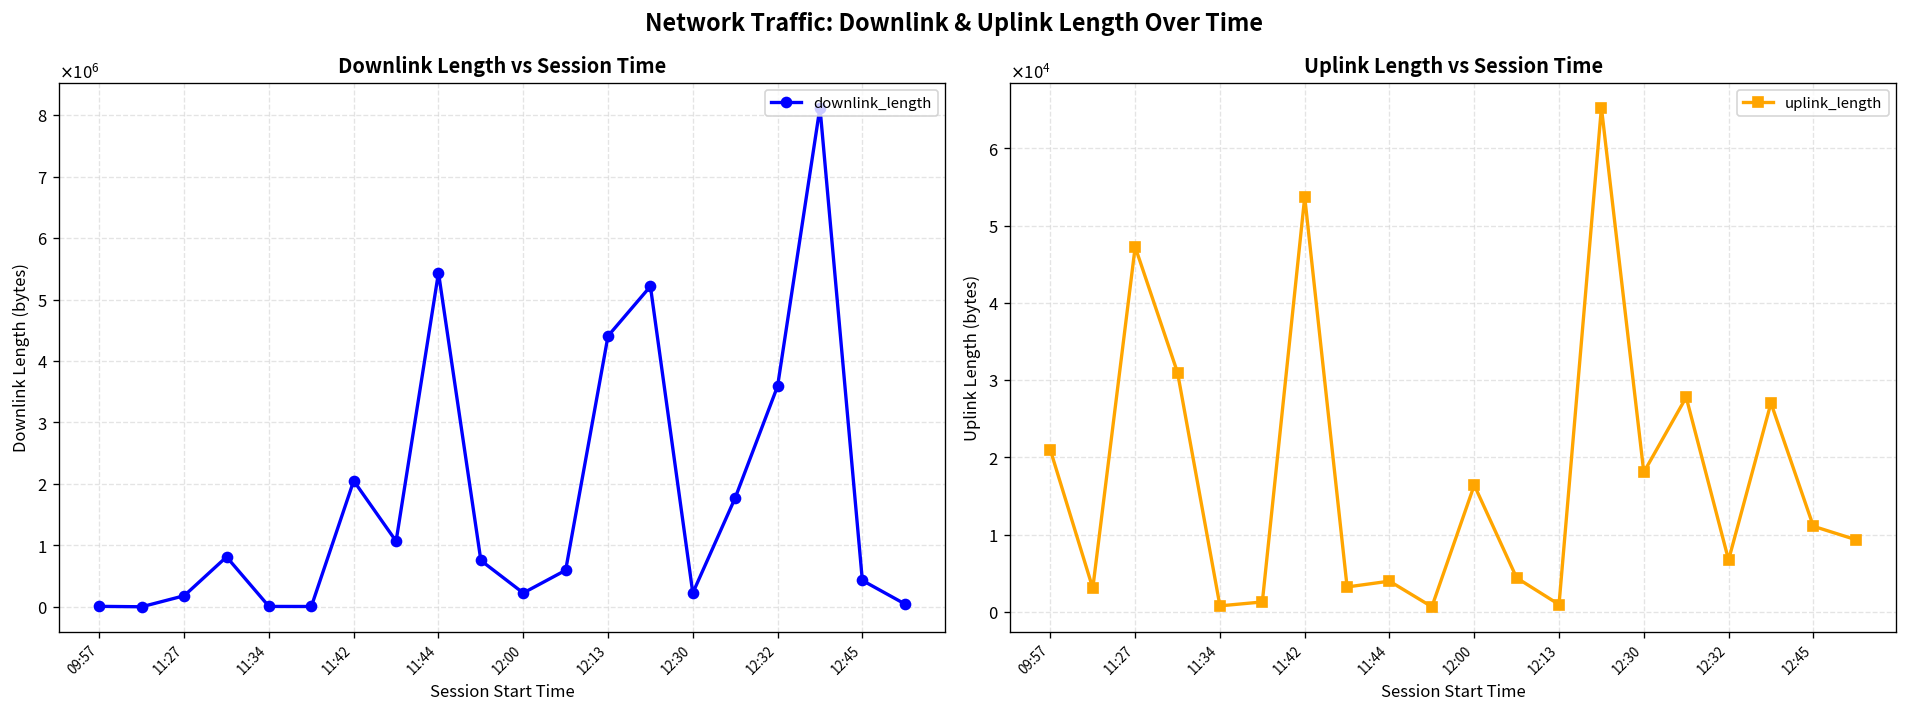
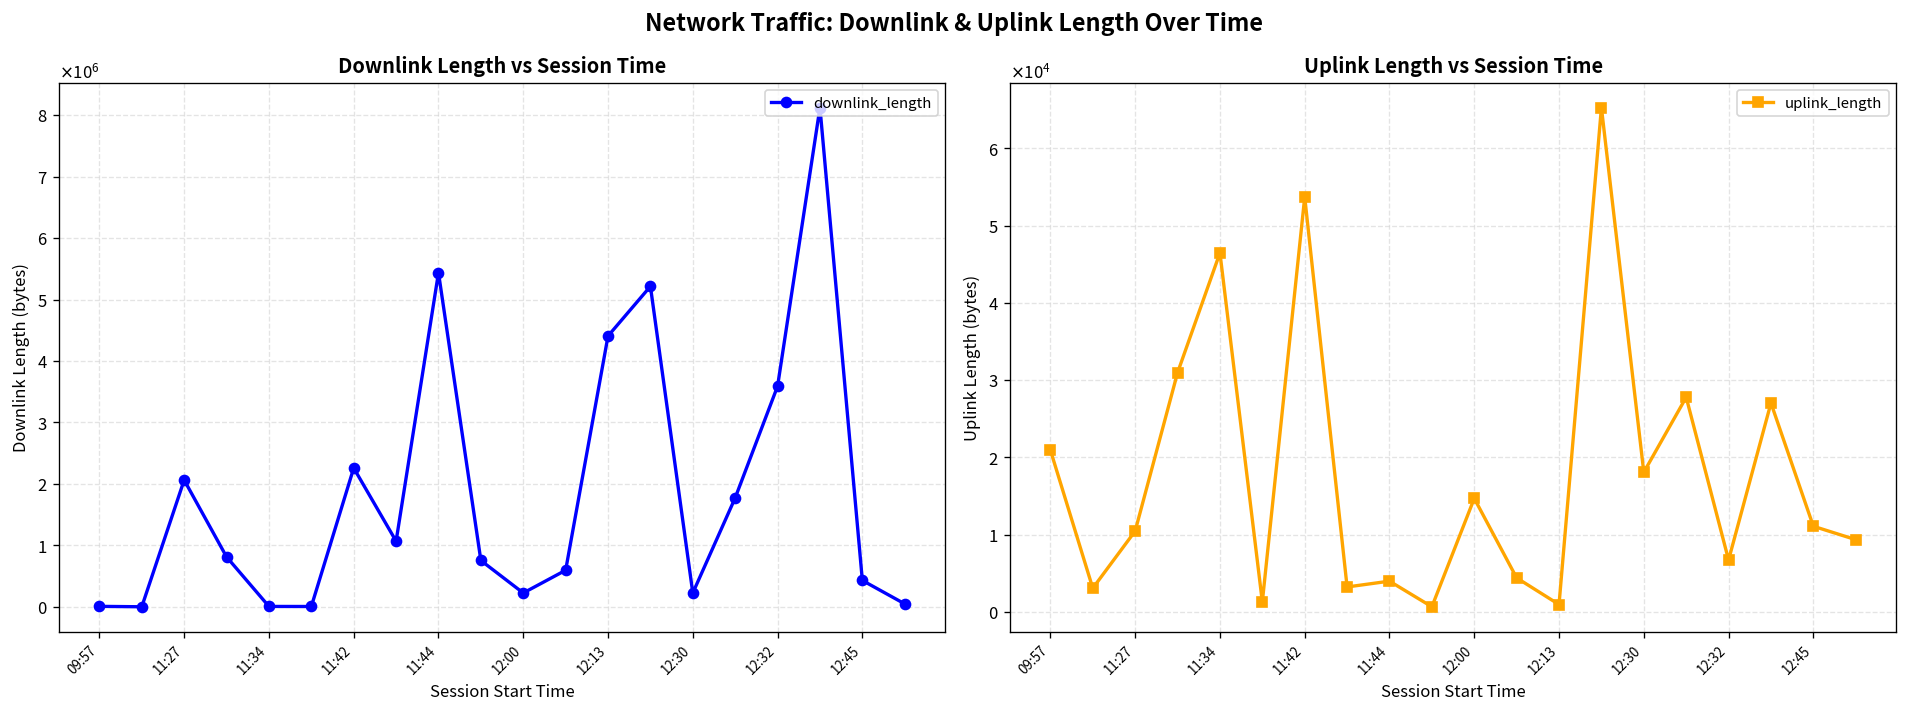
  {
    "Downlink Length vs Session Time": {
      "09:57": 0,
-     "11:27": 200000,
+     "11:27": 2100000,
      "11:34": 0,
-     "11:42": 2100000,
+     "11:42": 2300000,
      "11:44": 5400000,
      "12:00": 200000,
      "12:13": 4400000,
      "12:30": 200000,
      "12:32": 3600000,
      "12:45": 400000
    },
    "Uplink Length vs Session Time": {
      "09:57": 21000,
-     "11:27": 47000,
-     "11:34": 1000,
+     "11:27": 10000,
+     "11:34": 46000,
      "11:42": 54000,
      "11:44": 4000,
-     "12:00": 16000,
+     "12:00": 15000,
      "12:13": 1000,
      "12:30": 18000,
      "12:32": 7000,
      "12:45": 11000
    }
  }
